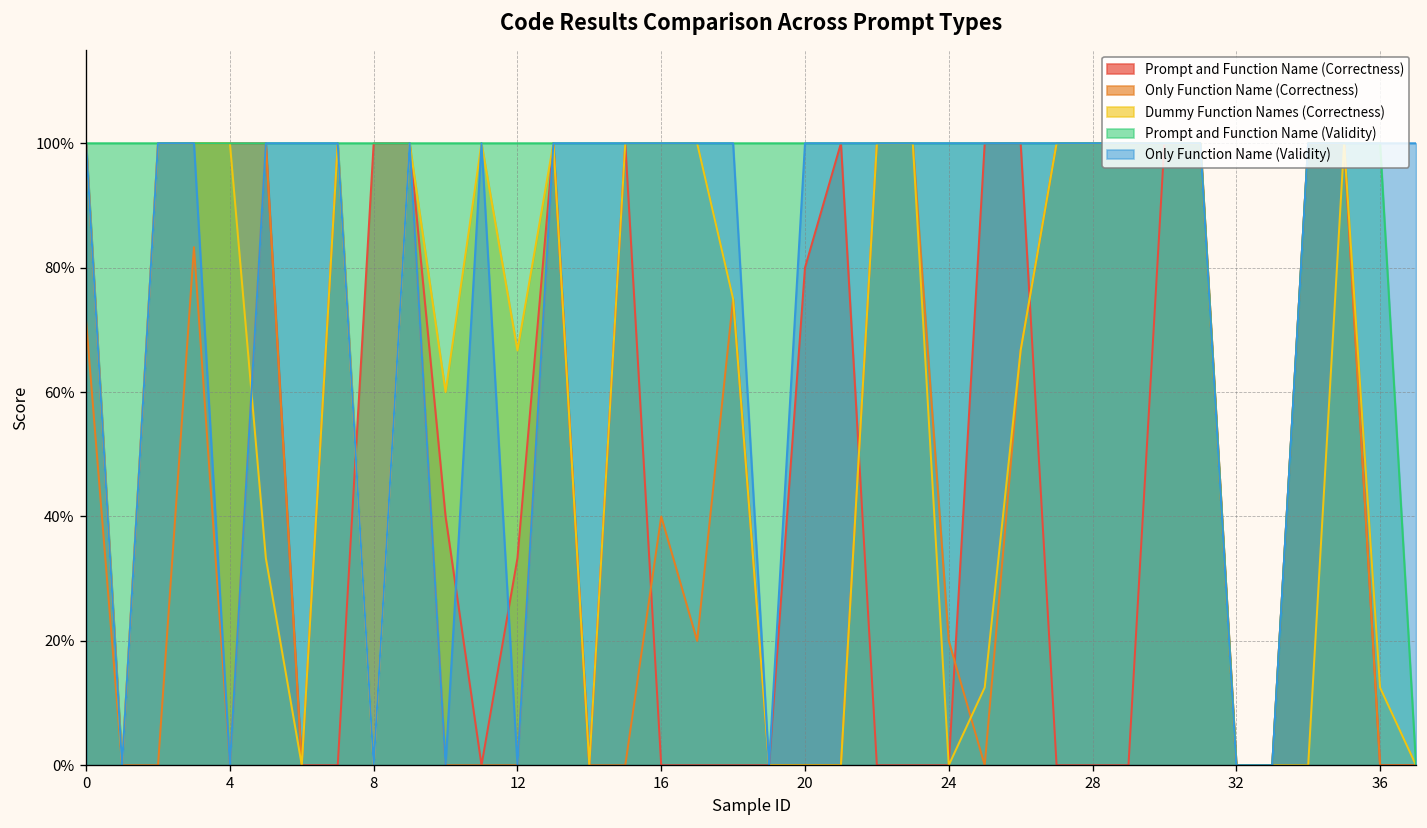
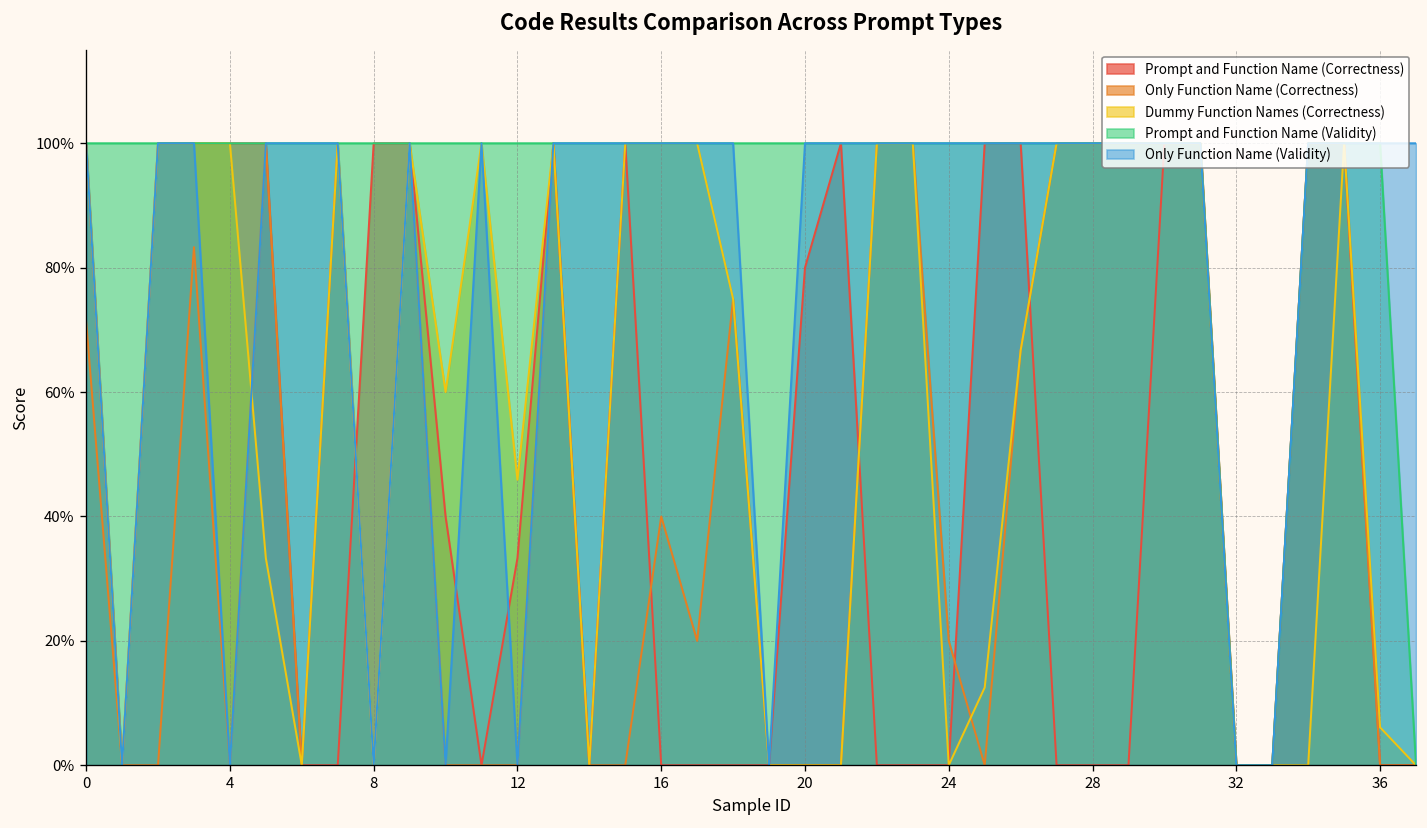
  {
    "Dummy Function Names (Correctness)": {
-     "12": "67%",
-     "36": "13%"
+     "12": "46%",
+     "36": "6%"
    },
    "Prompt and Function Name (Validity)": {
      "12": "100%"
    }
  }
